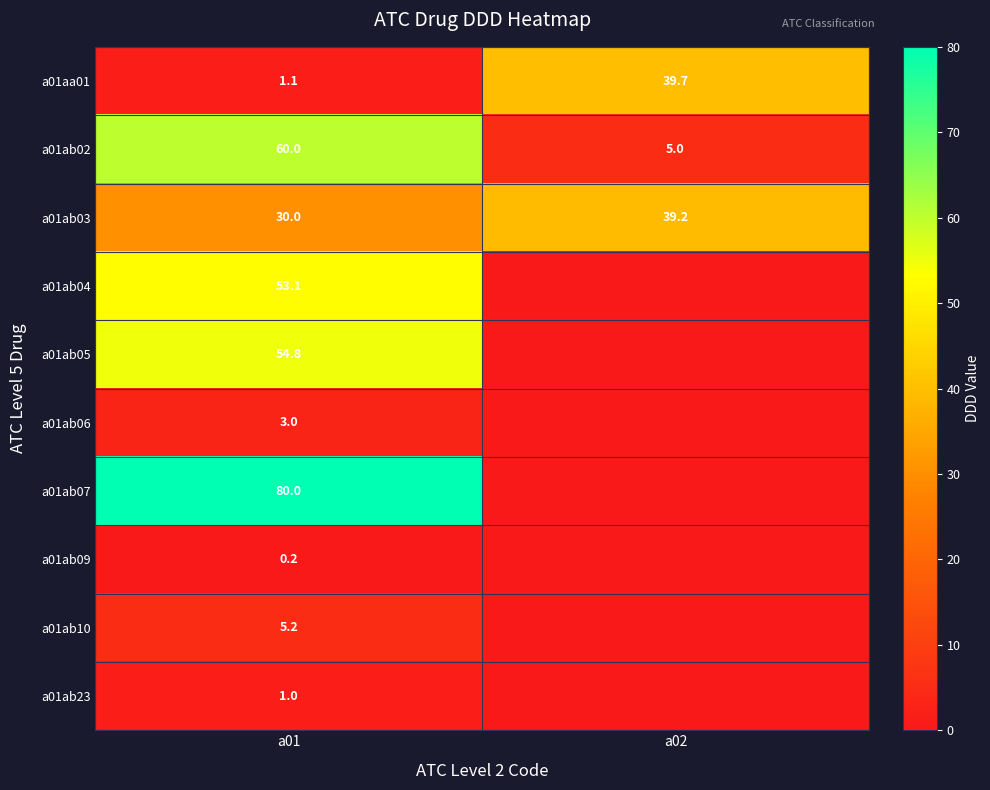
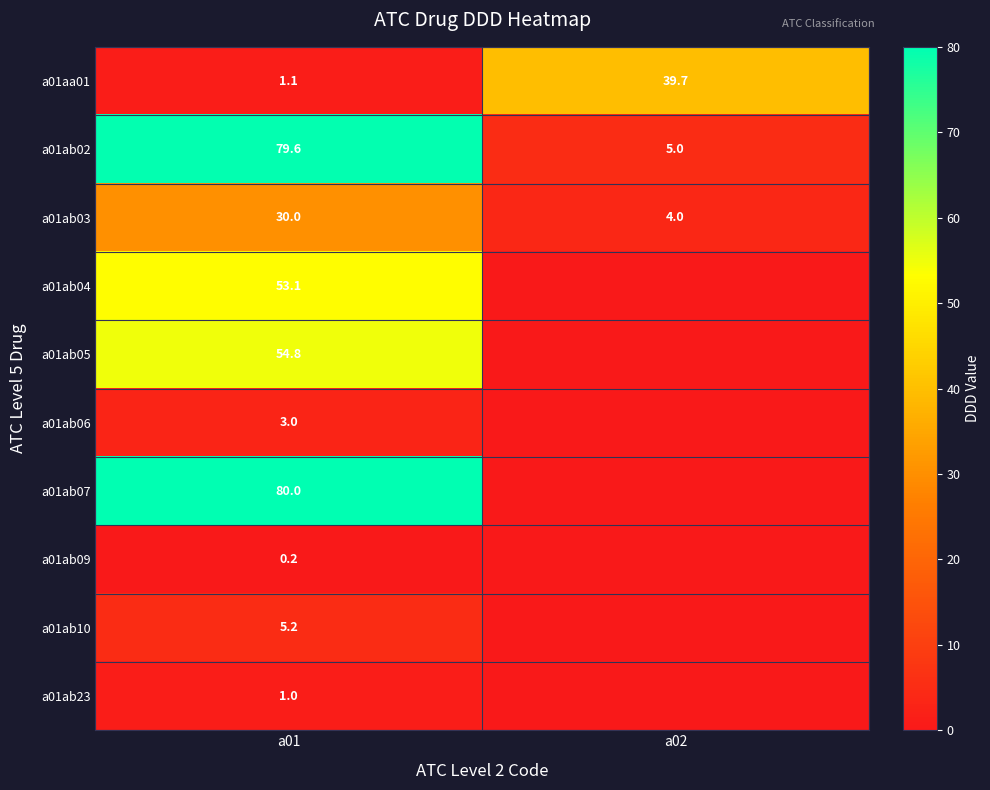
  {
    "a01aa01": {
      "a01": 1.1,
      "a02": 39.7
    },
    "a01ab02": {
-     "a01": 60.0,
+     "a01": 79.6,
      "a02": 5.0
    },
    "a01ab03": {
      "a01": 30.0,
-     "a02": 39.2
+     "a02": 4.0
    },
    "a01ab04": {
      "a01": 53.1
    },
    "a01ab05": {
      "a01": 54.8
    },
    "a01ab06": {
      "a01": 3.0
    },
    "a01ab07": {
      "a01": 80.0
    },
    "a01ab09": {
      "a01": 0.2
    },
    "a01ab10": {
      "a01": 5.2
    },
    "a01ab23": {
      "a01": 1.0
    }
  }
